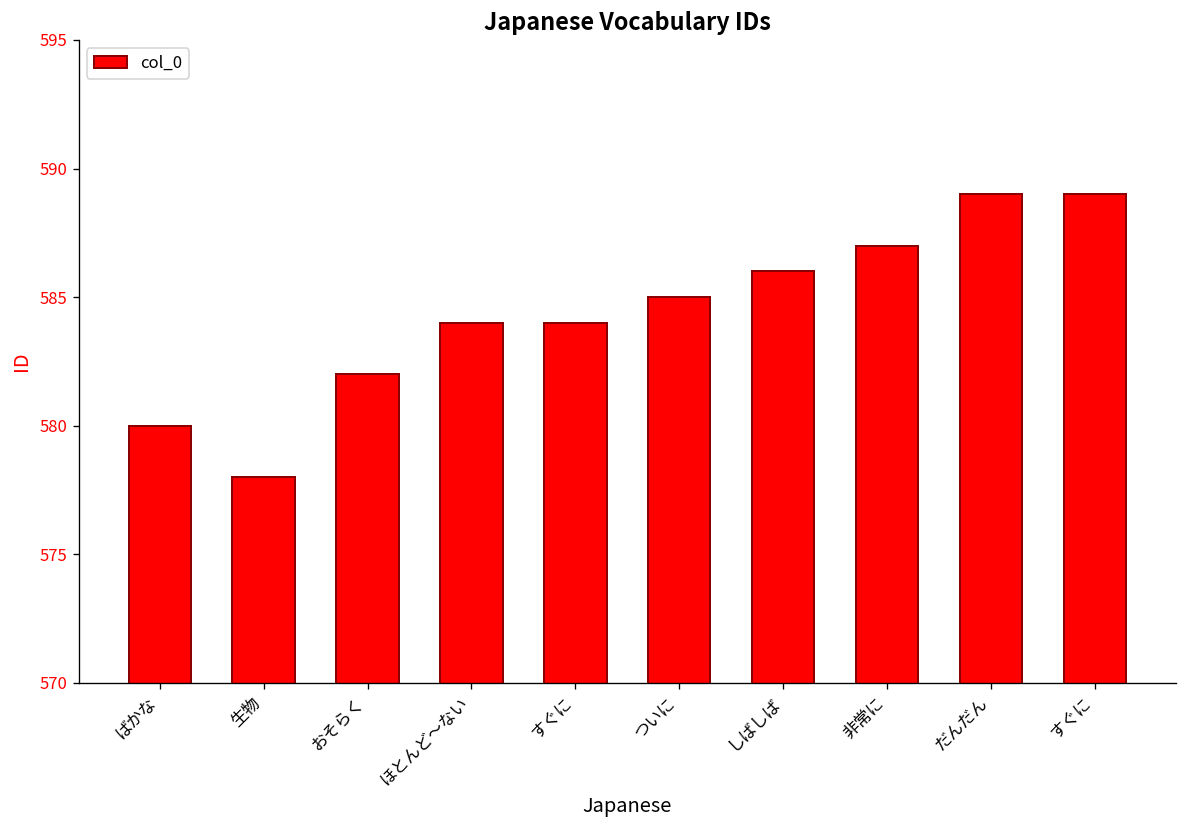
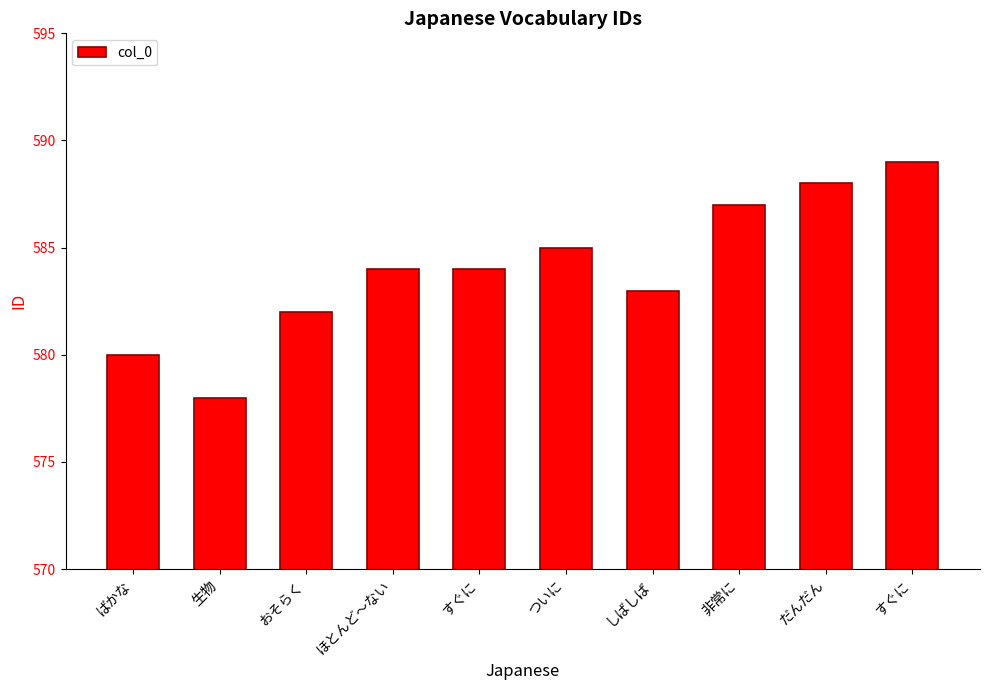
  {
    "ばかな": 580,
    "生物": 578,
    "おそらく": 582,
    "ほとんど～ない": 584,
    "ついに": 585,
-   "しばしば": 586,
+   "しばしば": 583,
    "非常に": 587,
-   "だんだん": 589
+   "だんだん": 588
  }
